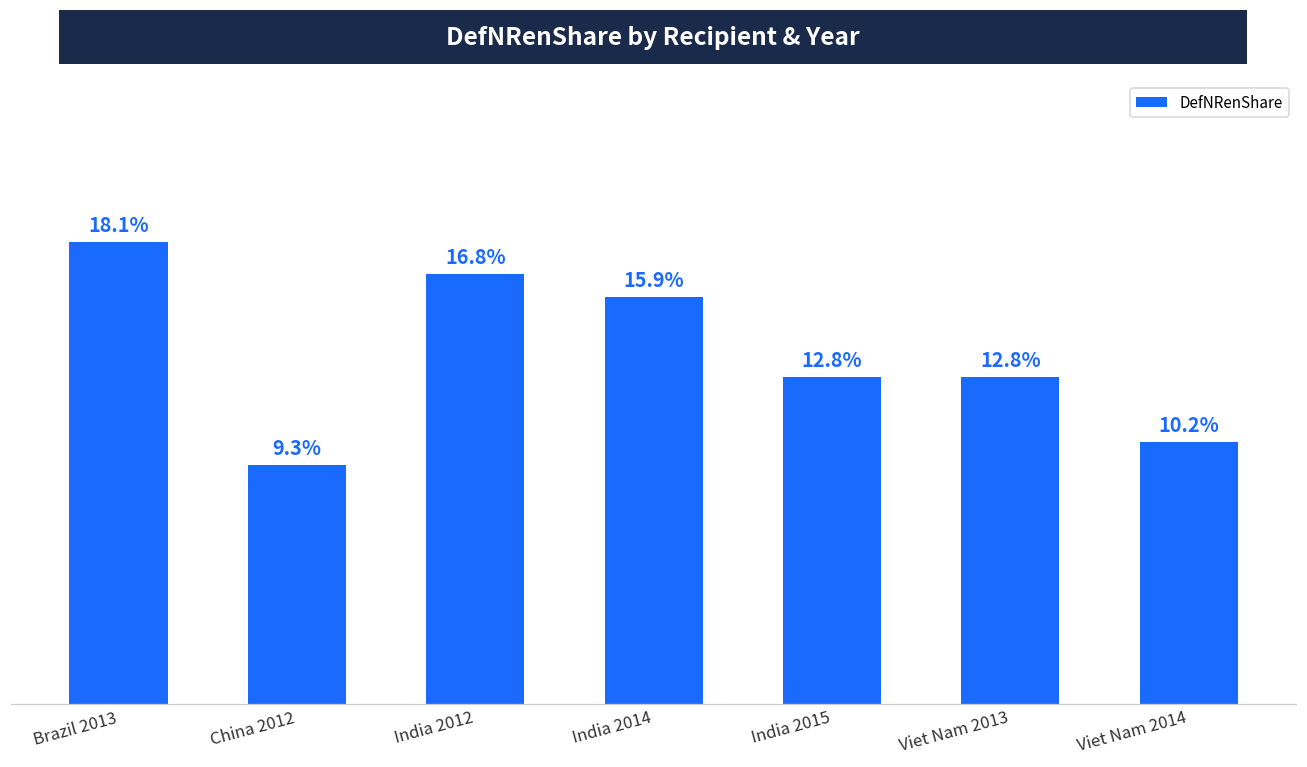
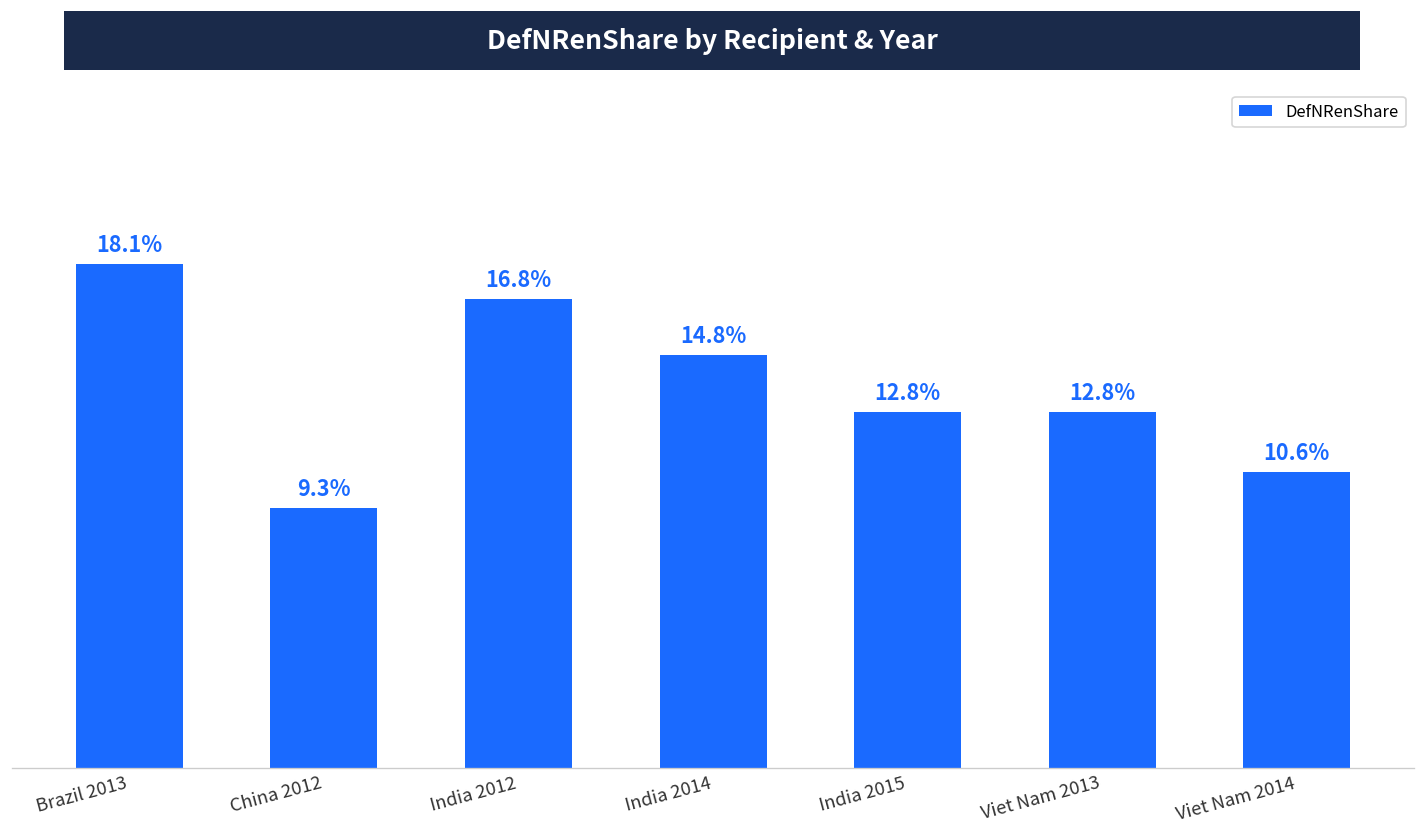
  {
    "Brazil 2013": "18.1%",
    "China 2012": "9.3%",
    "India 2012": "16.8%",
-   "India 2014": "15.9%",
+   "India 2014": "14.8%",
    "India 2015": "12.8%",
    "Viet Nam 2013": "12.8%",
-   "Viet Nam 2014": "10.2%"
+   "Viet Nam 2014": "10.6%"
  }
